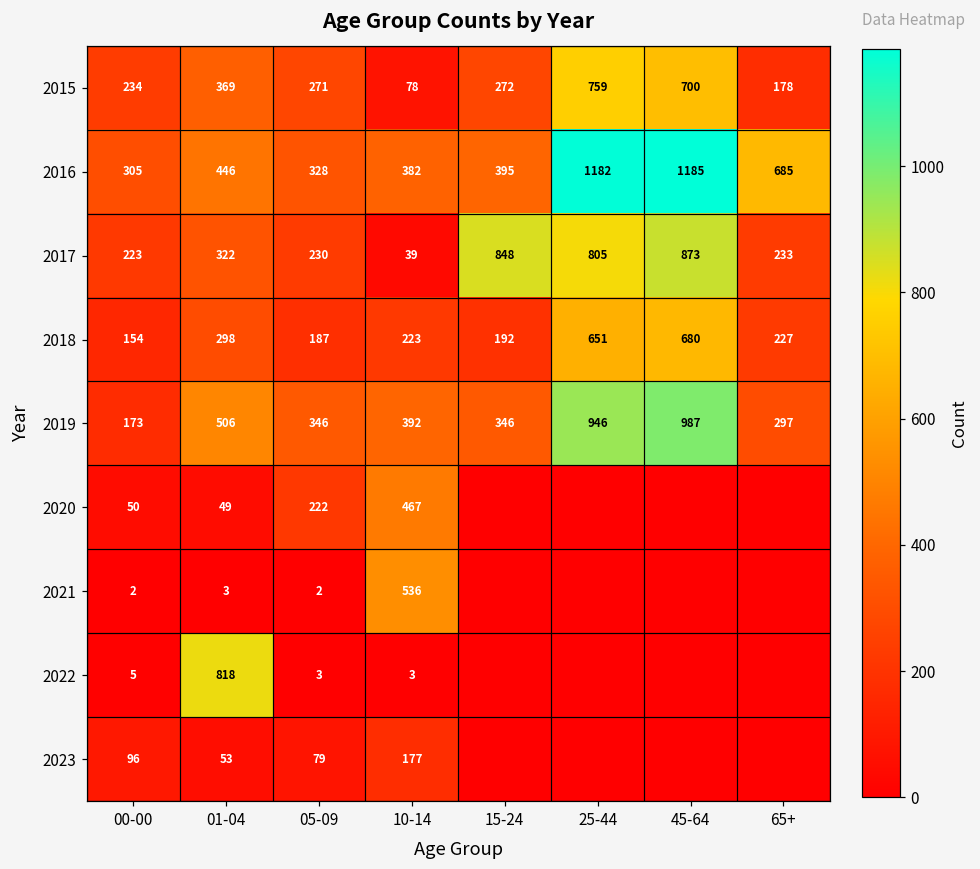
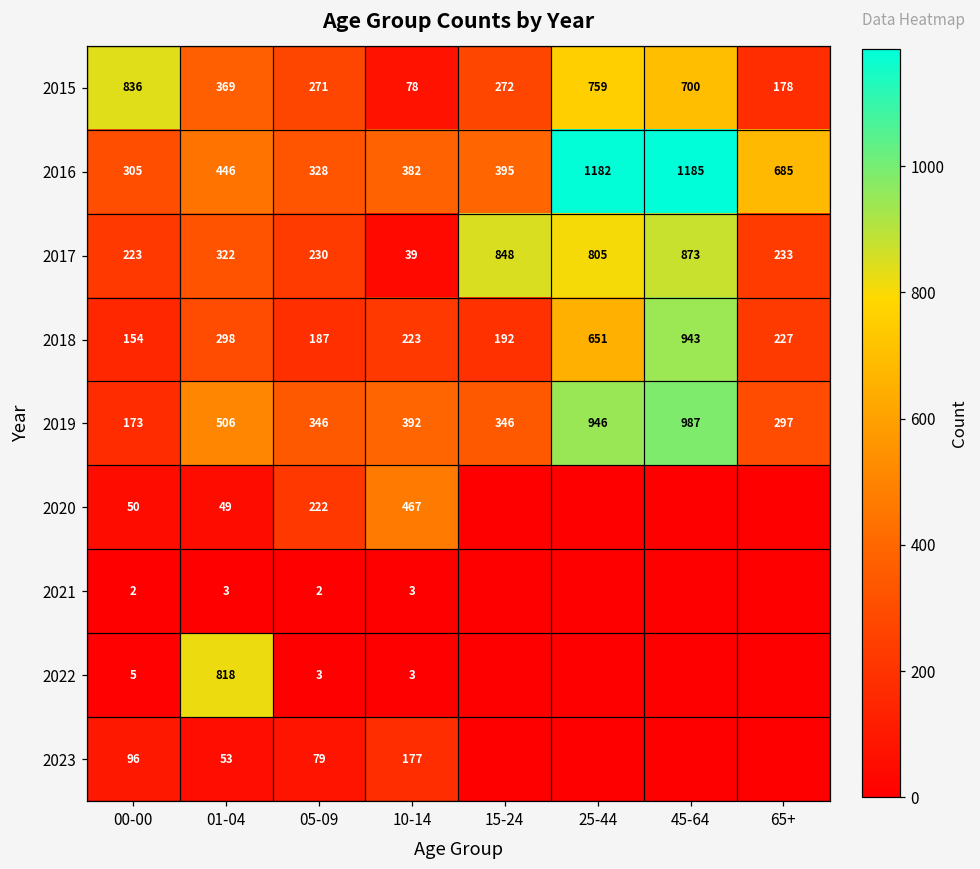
  {
    "2015": {
-     "00-00": 234,
+     "00-00": 836,
      "01-04": 369,
      "05-09": 271,
      "10-14": 78,
      "15-24": 272,
      "25-44": 759,
      "45-64": 700,
      "65+": 178
    },
    "2016": {
      "00-00": 305,
      "01-04": 446,
      "05-09": 328,
      "10-14": 382,
      "15-24": 395,
      "25-44": 1182,
      "45-64": 1185,
      "65+": 685
    },
    "2017": {
      "00-00": 223,
      "01-04": 322,
      "05-09": 230,
      "10-14": 39,
      "15-24": 848,
      "25-44": 805,
      "45-64": 873,
      "65+": 233
    },
    "2018": {
      "00-00": 154,
      "01-04": 298,
      "05-09": 187,
      "10-14": 223,
      "15-24": 192,
      "25-44": 651,
-     "45-64": 680,
+     "45-64": 943,
      "65+": 227
    },
    "2019": {
      "00-00": 173,
      "01-04": 506,
      "05-09": 346,
      "10-14": 392,
      "15-24": 346,
      "25-44": 946,
      "45-64": 987,
      "65+": 297
    },
    "2020": {
      "00-00": 50,
      "01-04": 49,
      "05-09": 222,
      "10-14": 467
    },
    "2021": {
      "00-00": 2,
      "01-04": 3,
      "05-09": 2,
-     "10-14": 536
+     "10-14": 3
    },
    "2022": {
      "00-00": 5,
      "01-04": 818,
      "05-09": 3,
      "10-14": 3
    },
    "2023": {
      "00-00": 96,
      "01-04": 53,
      "05-09": 79,
      "10-14": 177
    }
  }
